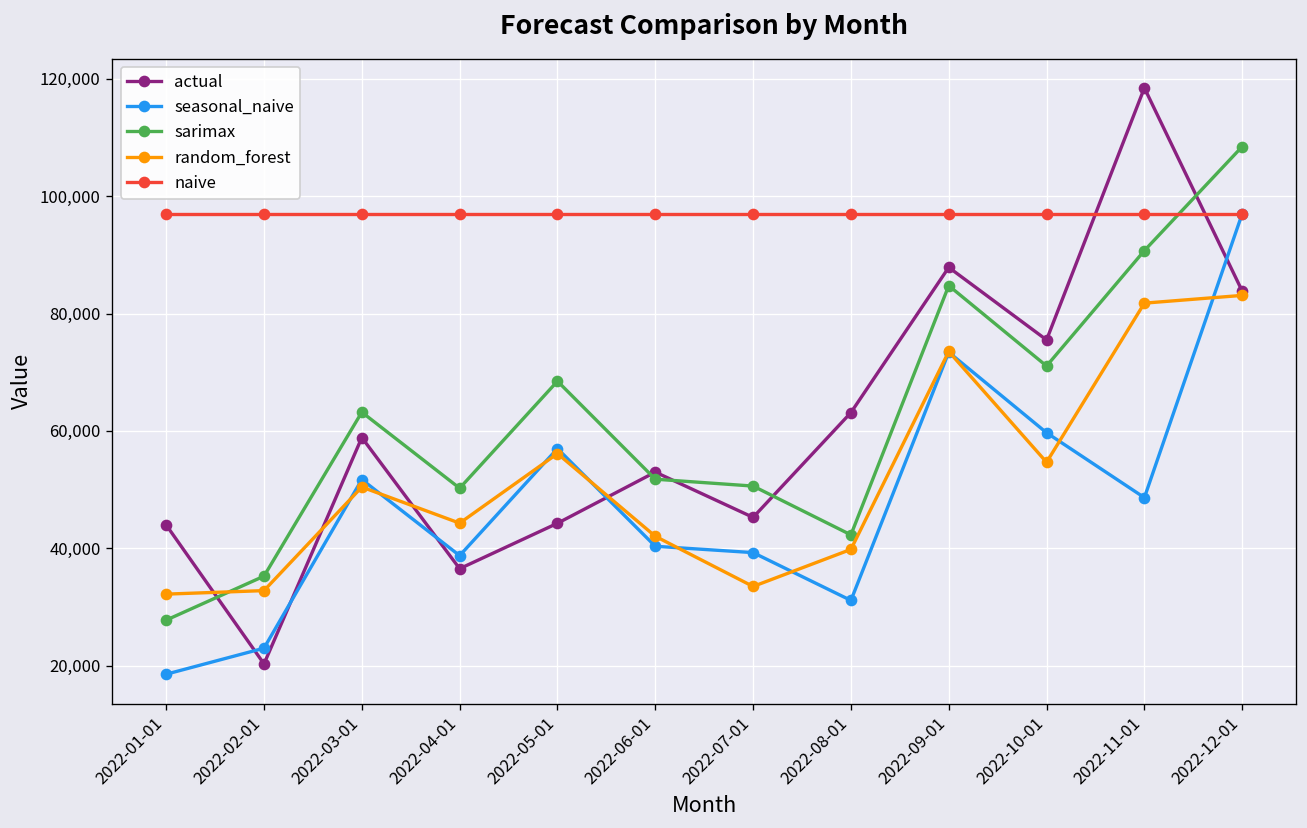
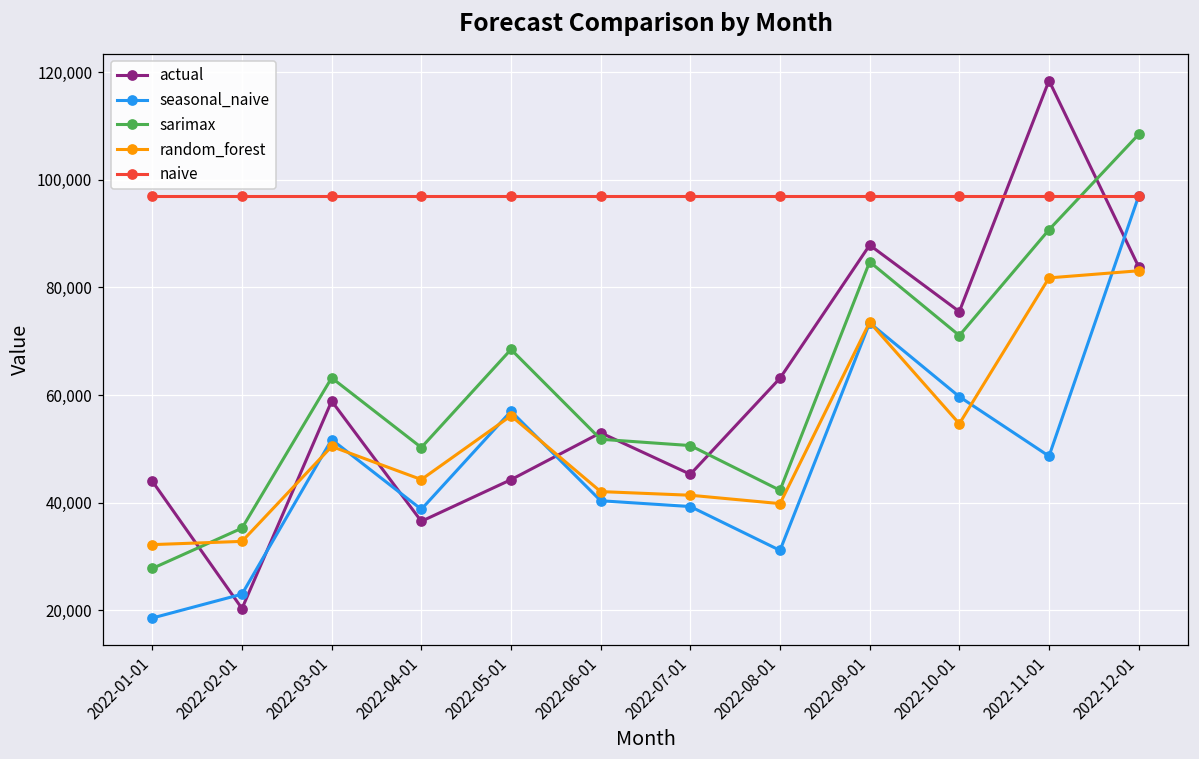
  {
    "actual": {
      "2022-01-01": "44,000",
      "2022-02-01": "20,000",
      "2022-03-01": "59,000",
      "2022-04-01": "37,000",
      "2022-05-01": "44,000",
      "2022-06-01": "53,000",
      "2022-07-01": "45,000",
      "2022-08-01": "63,000",
      "2022-09-01": "88,000",
      "2022-10-01": "76,000",
      "2022-11-01": "118,000",
      "2022-12-01": "84,000"
    },
    "seasonal_naive": {
      "2022-01-01": "19,000",
      "2022-02-01": "23,000",
      "2022-03-01": "52,000",
      "2022-04-01": "39,000",
      "2022-05-01": "57,000",
      "2022-06-01": "40,000",
      "2022-07-01": "39,000",
      "2022-08-01": "31,000",
      "2022-10-01": "60,000",
      "2022-11-01": "49,000"
    },
    "sarimax": {
      "2022-01-01": "28,000",
      "2022-02-01": "35,000",
      "2022-03-01": "63,000",
      "2022-04-01": "50,000",
      "2022-05-01": "68,000",
      "2022-06-01": "52,000",
      "2022-07-01": "51,000",
      "2022-08-01": "42,000",
      "2022-09-01": "85,000",
      "2022-10-01": "71,000",
      "2022-11-01": "91,000",
      "2022-12-01": "108,000"
    },
    "random_forest": {
      "2022-01-01": "32,000",
      "2022-02-01": "33,000",
      "2022-03-01": "50,000",
      "2022-04-01": "44,000",
      "2022-05-01": "56,000",
      "2022-06-01": "42,000",
-     "2022-07-01": "33,000",
+     "2022-07-01": "41,000",
      "2022-08-01": "40,000",
      "2022-10-01": "55,000",
      "2022-11-01": "82,000",
      "2022-12-01": "83,000"
    },
    "naive": {
      "2022-01-01": "97,000",
      "2022-02-01": "97,000",
      "2022-03-01": "97,000",
      "2022-04-01": "97,000",
      "2022-05-01": "97,000",
      "2022-06-01": "97,000",
      "2022-07-01": "97,000",
      "2022-08-01": "97,000",
      "2022-09-01": "97,000",
      "2022-10-01": "97,000",
      "2022-11-01": "97,000"
    }
  }
